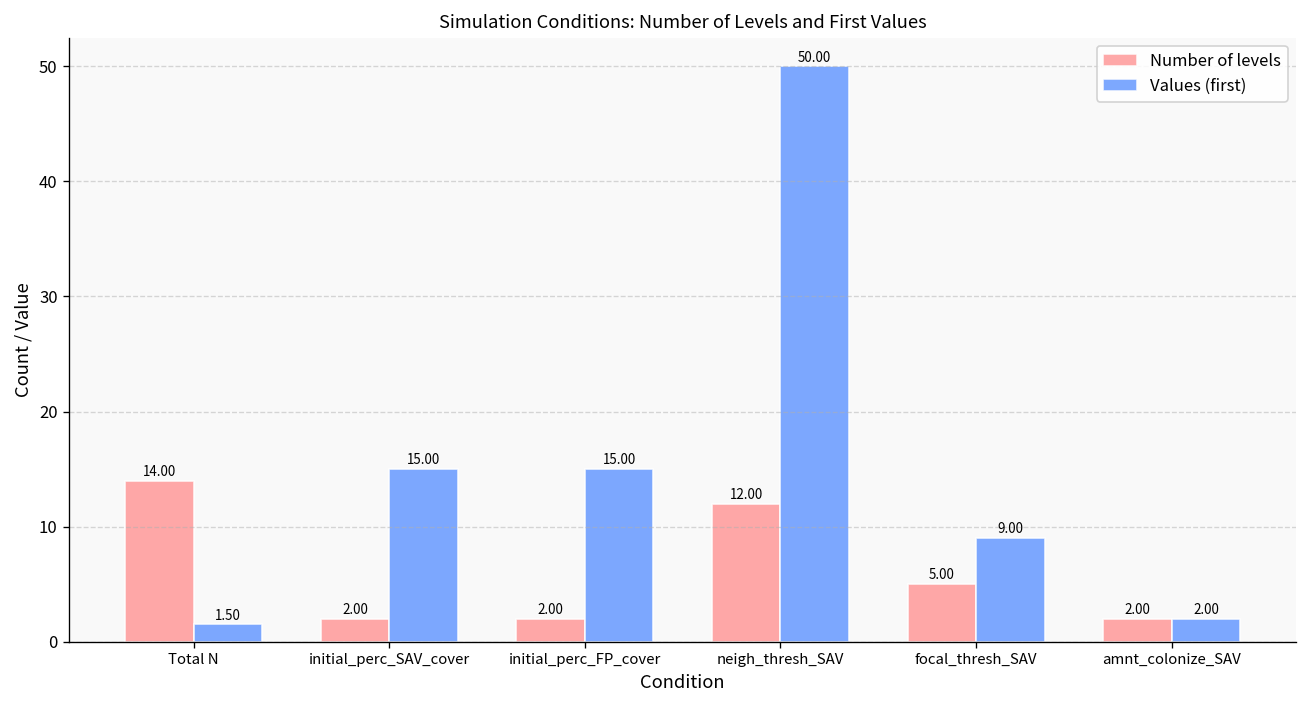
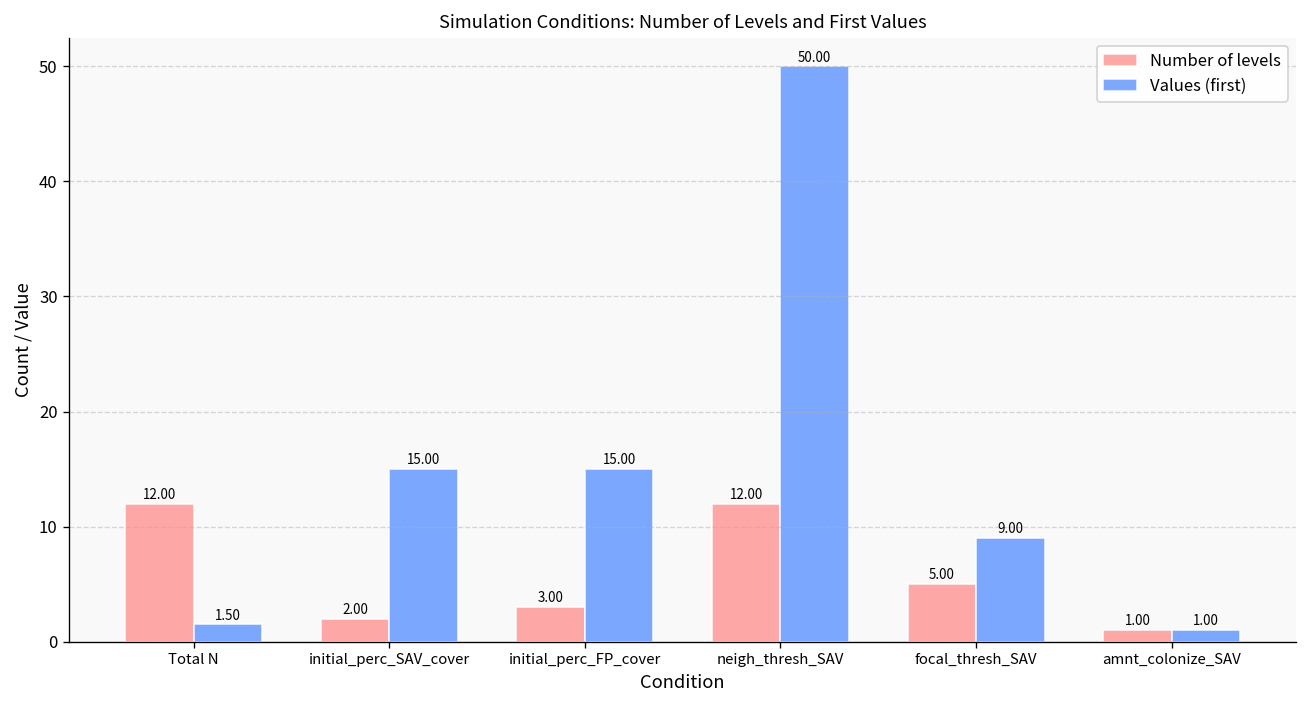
  {
    "Number of levels": {
-     "Total N": 14.00,
+     "Total N": 12.00,
      "initial_perc_SAV_cover": 2.00,
-     "initial_perc_FP_cover": 2.00,
+     "initial_perc_FP_cover": 3.00,
      "neigh_thresh_SAV": 12.00,
      "focal_thresh_SAV": 5.00,
-     "amnt_colonize_SAV": 2.00
+     "amnt_colonize_SAV": 1.00
    },
    "Values (first)": {
      "Total N": 1.50,
      "initial_perc_SAV_cover": 15.00,
      "initial_perc_FP_cover": 15.00,
      "neigh_thresh_SAV": 50.00,
      "focal_thresh_SAV": 9.00,
-     "amnt_colonize_SAV": 2.00
+     "amnt_colonize_SAV": 1.00
    }
  }
